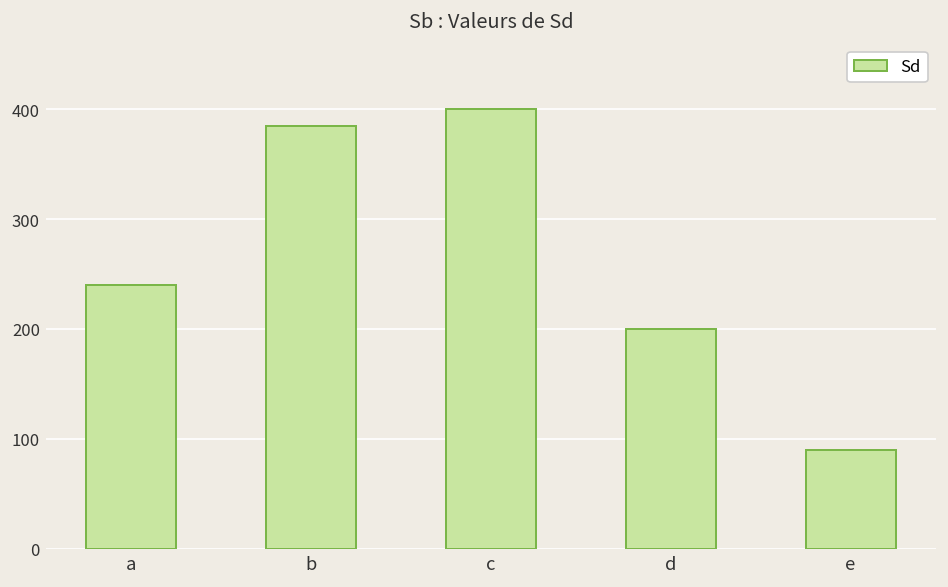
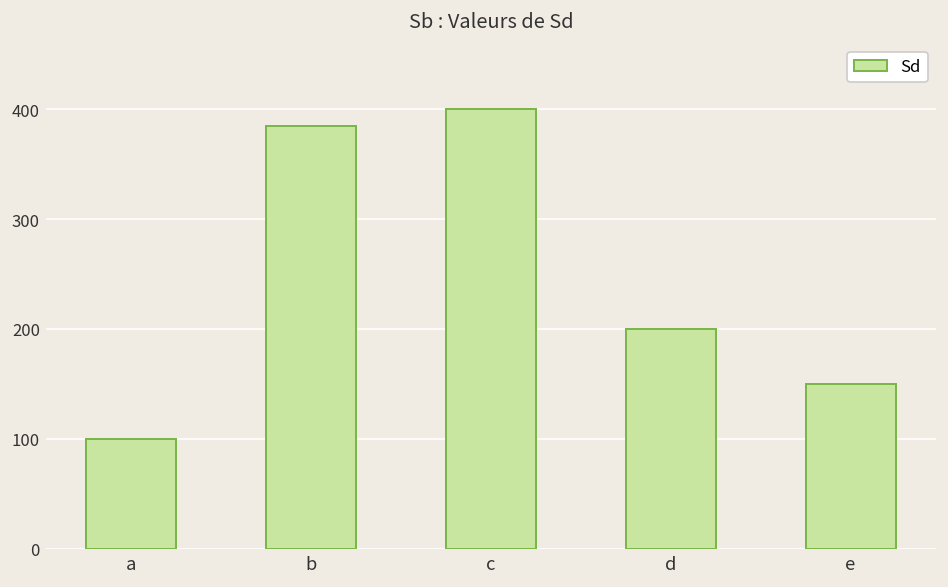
  {
-   "a": 240,
+   "a": 100,
    "b": 390,
    "c": 400,
    "d": 200,
-   "e": 90
+   "e": 150
  }
